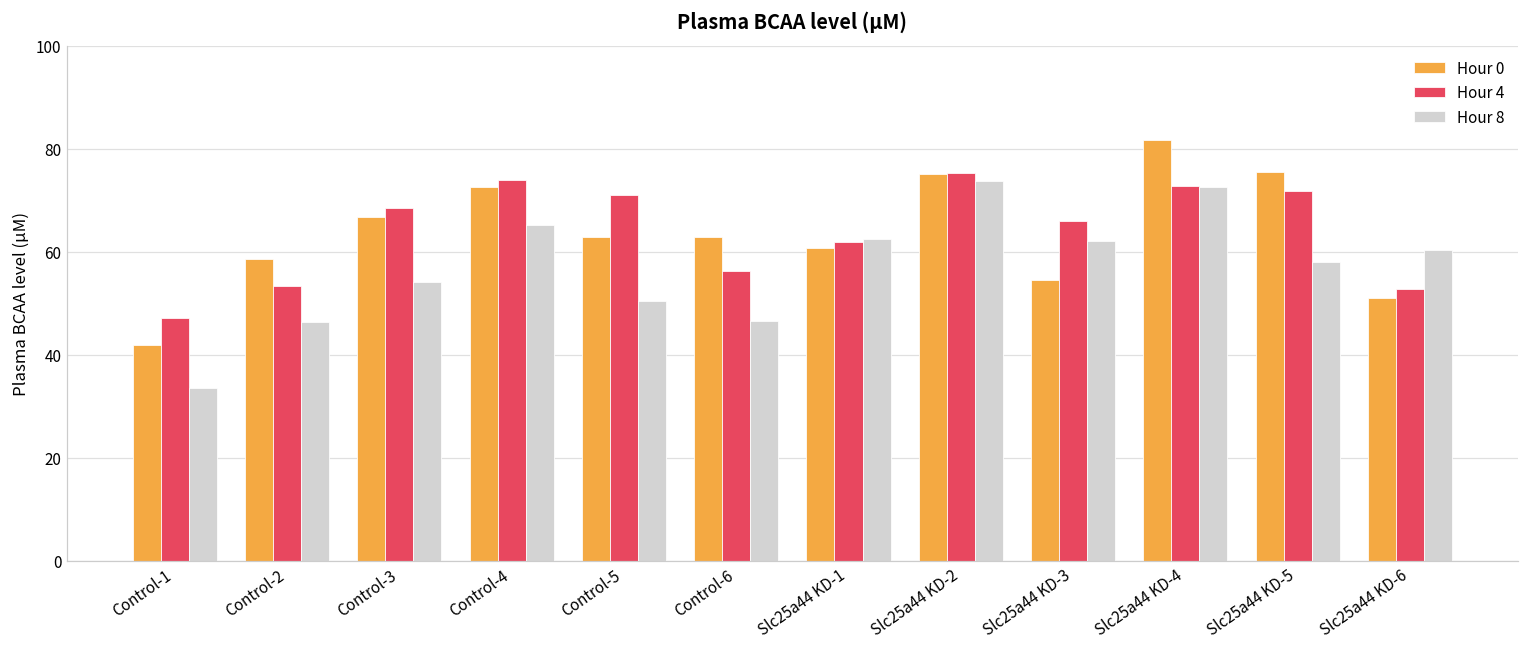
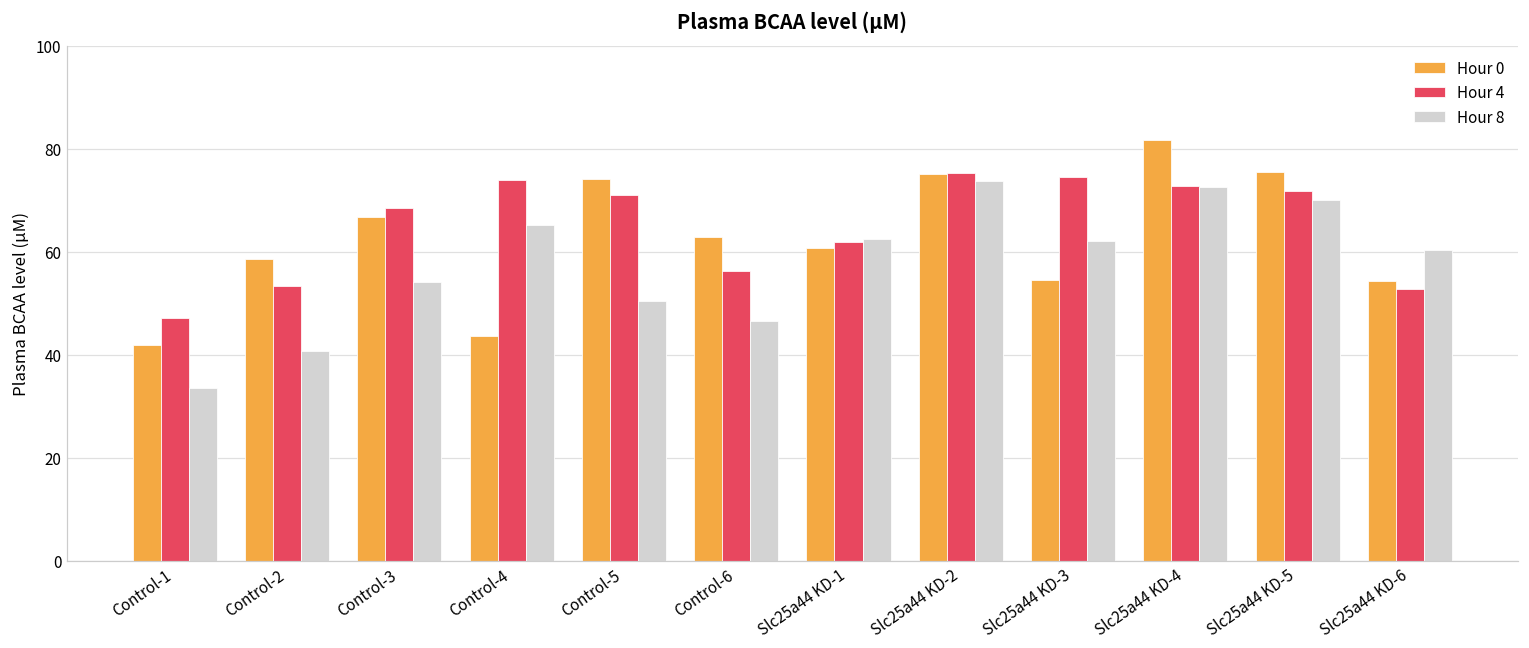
  {
    "Hour 0": {
      "Control-1": 42,
      "Control-2": 59,
      "Control-3": 67,
-     "Control-4": 73,
-     "Control-5": 63,
+     "Control-4": 44,
+     "Control-5": 74,
      "Control-6": 63,
      "Slc25a44 KD-1": 61,
      "Slc25a44 KD-2": 75,
      "Slc25a44 KD-3": 54,
      "Slc25a44 KD-4": 82,
      "Slc25a44 KD-5": 76,
-     "Slc25a44 KD-6": 51
+     "Slc25a44 KD-6": 54
    },
    "Hour 4": {
      "Control-1": 47,
      "Control-2": 53,
      "Control-3": 68,
      "Control-4": 74,
      "Control-5": 71,
      "Control-6": 56,
      "Slc25a44 KD-1": 62,
      "Slc25a44 KD-2": 75,
-     "Slc25a44 KD-3": 66,
+     "Slc25a44 KD-3": 74,
      "Slc25a44 KD-4": 73,
      "Slc25a44 KD-5": 72,
      "Slc25a44 KD-6": 53
    },
    "Hour 8": {
      "Control-1": 34,
-     "Control-2": 46,
+     "Control-2": 41,
      "Control-3": 54,
      "Control-4": 65,
      "Control-5": 50,
      "Control-6": 47,
      "Slc25a44 KD-1": 63,
      "Slc25a44 KD-2": 74,
      "Slc25a44 KD-3": 62,
      "Slc25a44 KD-4": 73,
-     "Slc25a44 KD-5": 58,
+     "Slc25a44 KD-5": 70,
      "Slc25a44 KD-6": 60
    }
  }
